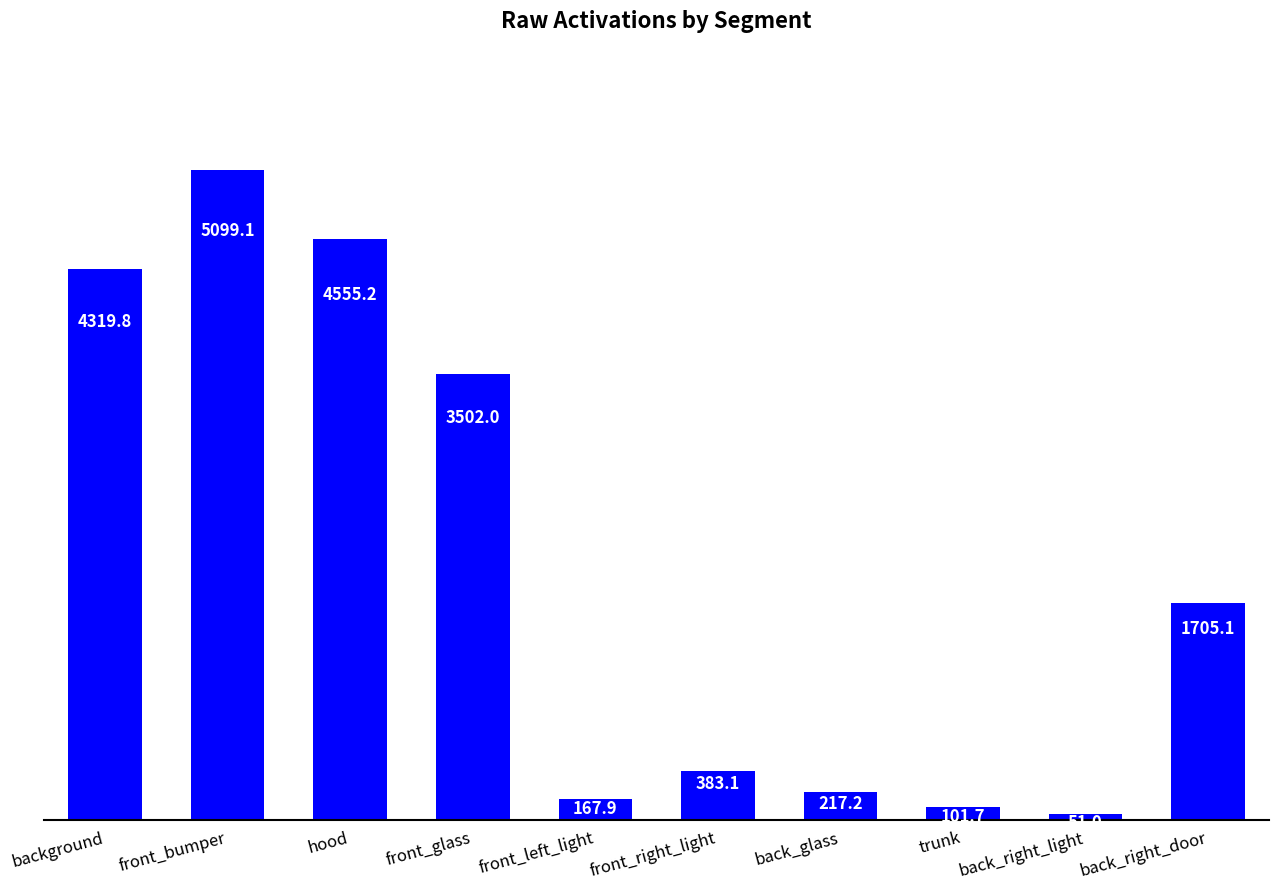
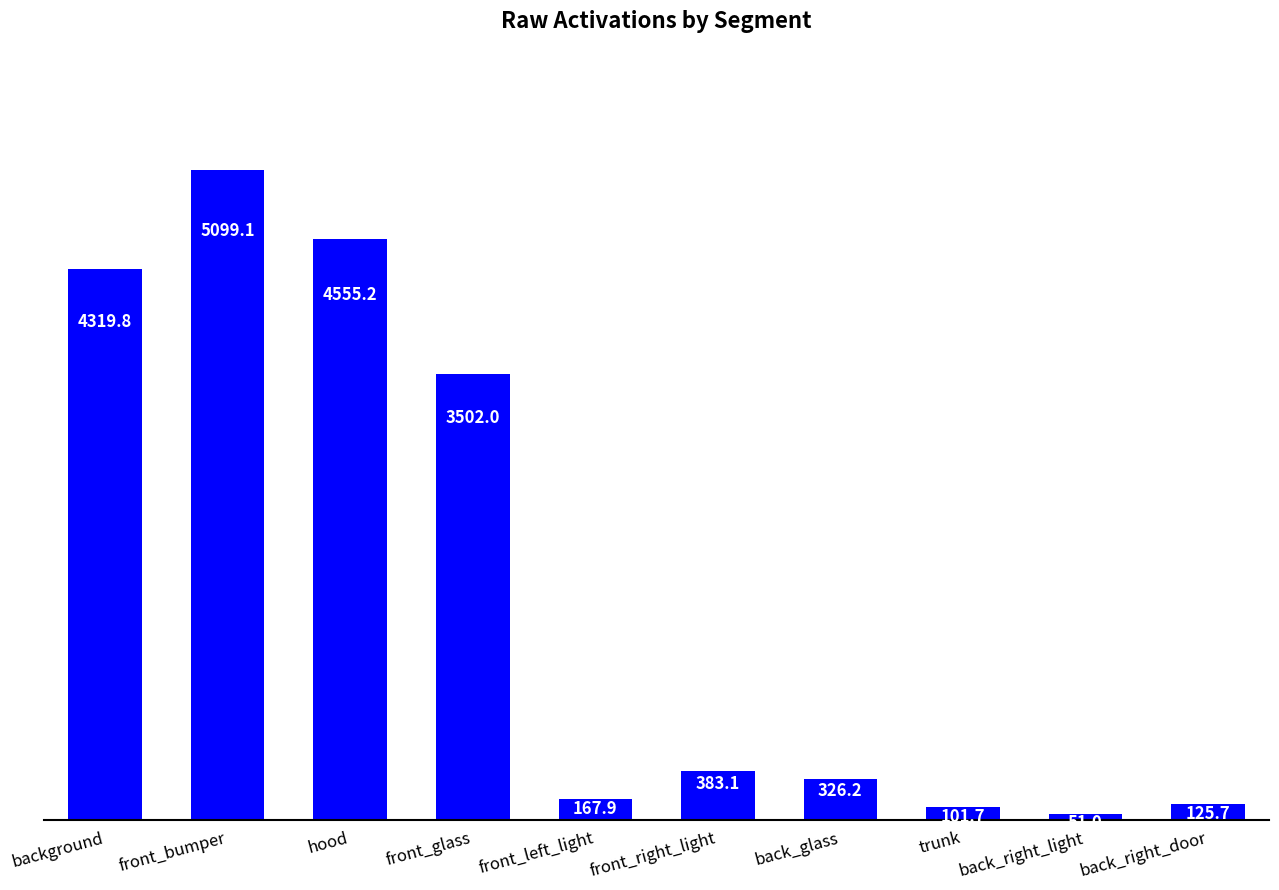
  {
    "background": 4319.8,
    "front_bumper": 5099.1,
    "hood": 4555.2,
    "front_glass": 3502.0,
    "front_left_light": 167.9,
    "front_right_light": 383.1,
-   "back_glass": 217.2,
+   "back_glass": 326.2,
    "trunk": 101.7,
-   "back_right_door": 1705.1
+   "back_right_door": 125.7
  }
